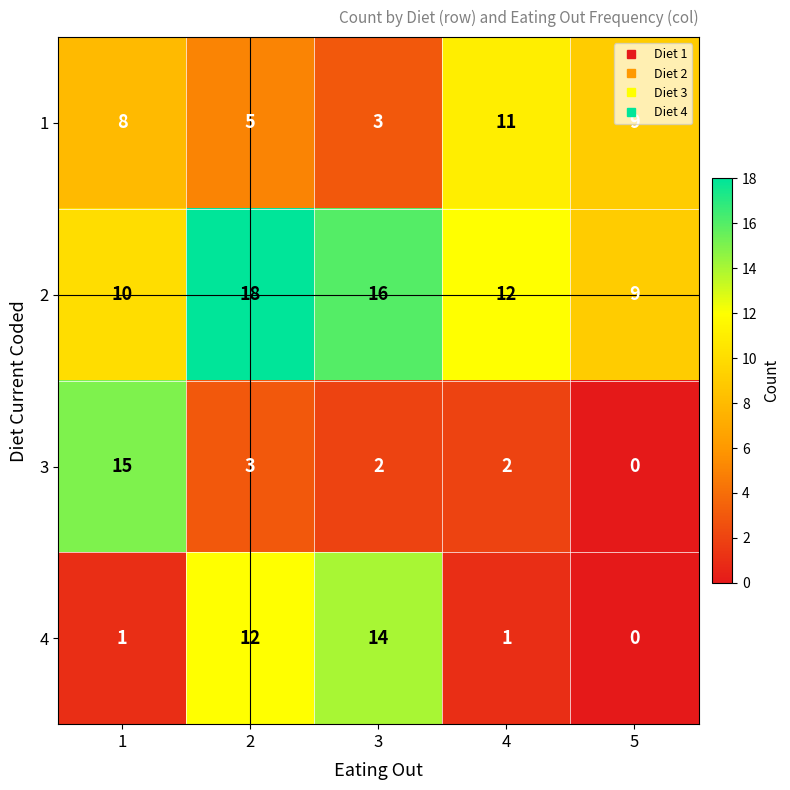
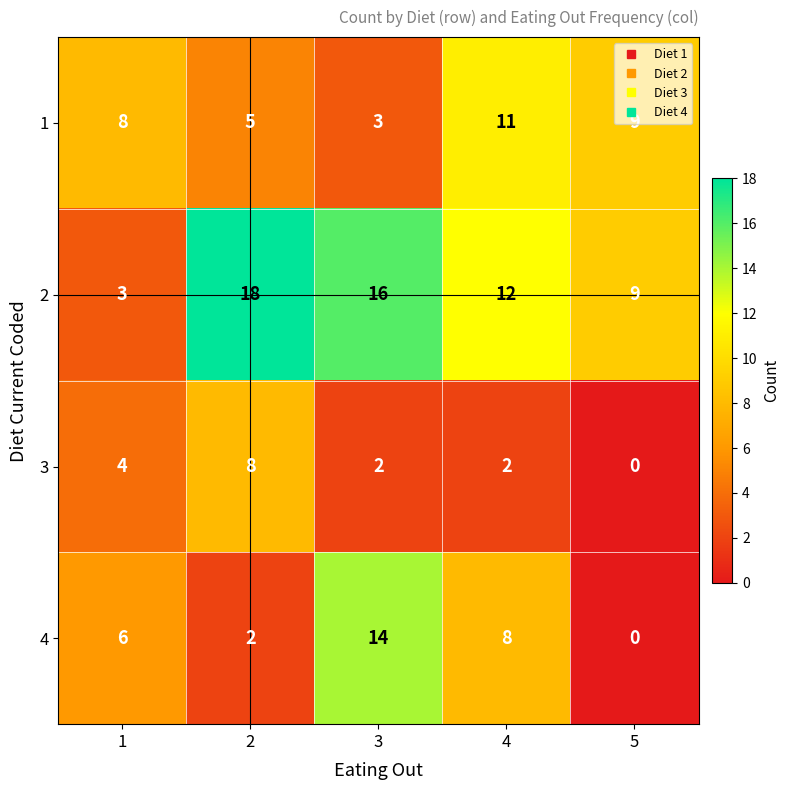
  {
    "1": {
      "1": 8,
      "2": 5,
      "3": 3,
      "4": 11
    },
    "2": {
-     "1": 10,
+     "1": 3,
      "2": 18,
      "3": 16,
      "4": 12,
      "5": 9
    },
    "3": {
-     "1": 15,
-     "2": 3,
+     "1": 4,
+     "2": 8,
      "3": 2,
      "4": 2,
      "5": 0
    },
    "4": {
-     "1": 1,
-     "2": 12,
+     "1": 6,
+     "2": 2,
      "3": 14,
-     "4": 1,
+     "4": 8,
      "5": 0
    }
  }
